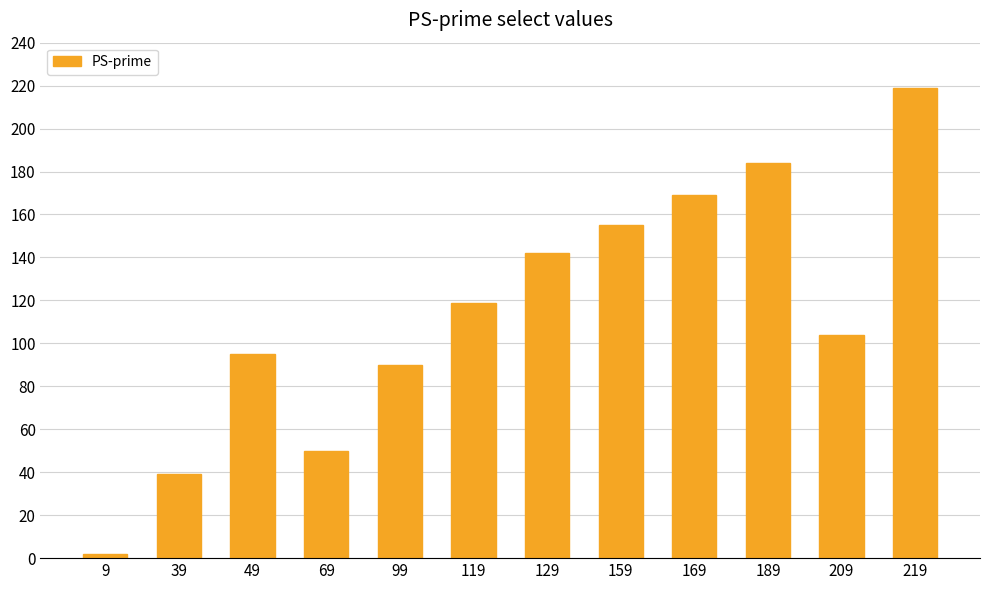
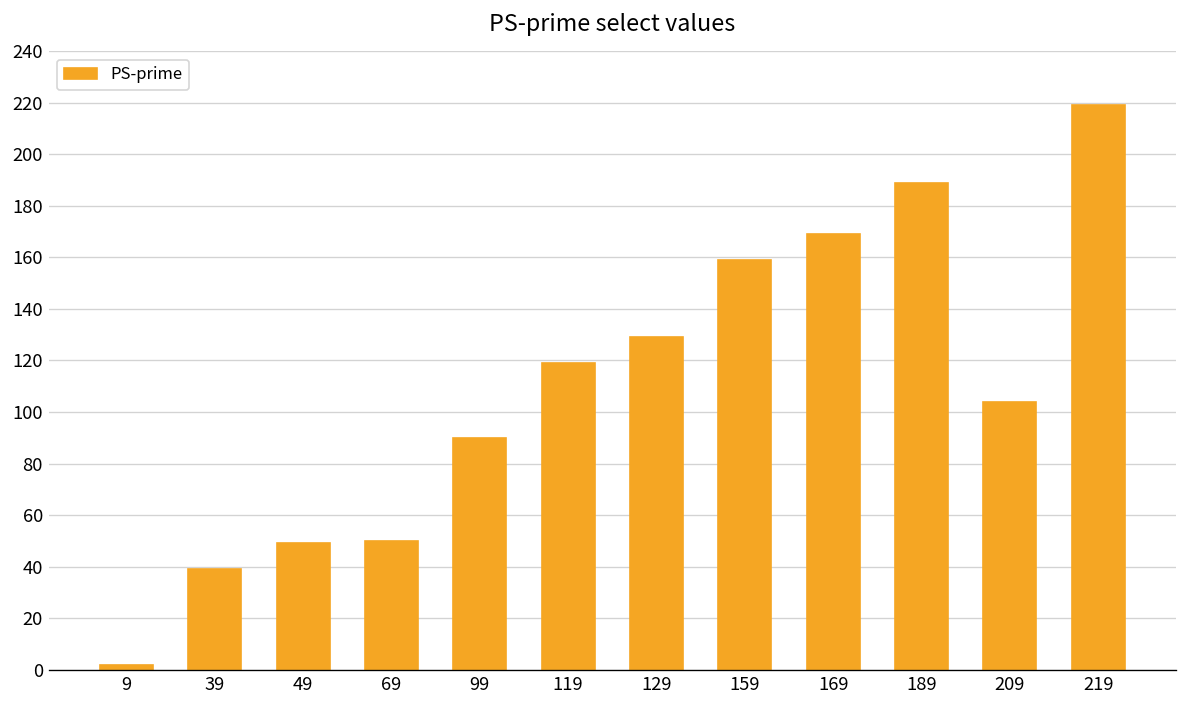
  {
    "9": 2,
    "39": 39,
-   "49": 95,
+   "49": 49,
    "69": 50,
    "99": 90,
    "119": 119,
-   "129": 142,
-   "159": 155,
+   "129": 129,
+   "159": 159,
    "169": 169,
-   "189": 184,
+   "189": 189,
    "209": 104,
    "219": 219
  }
